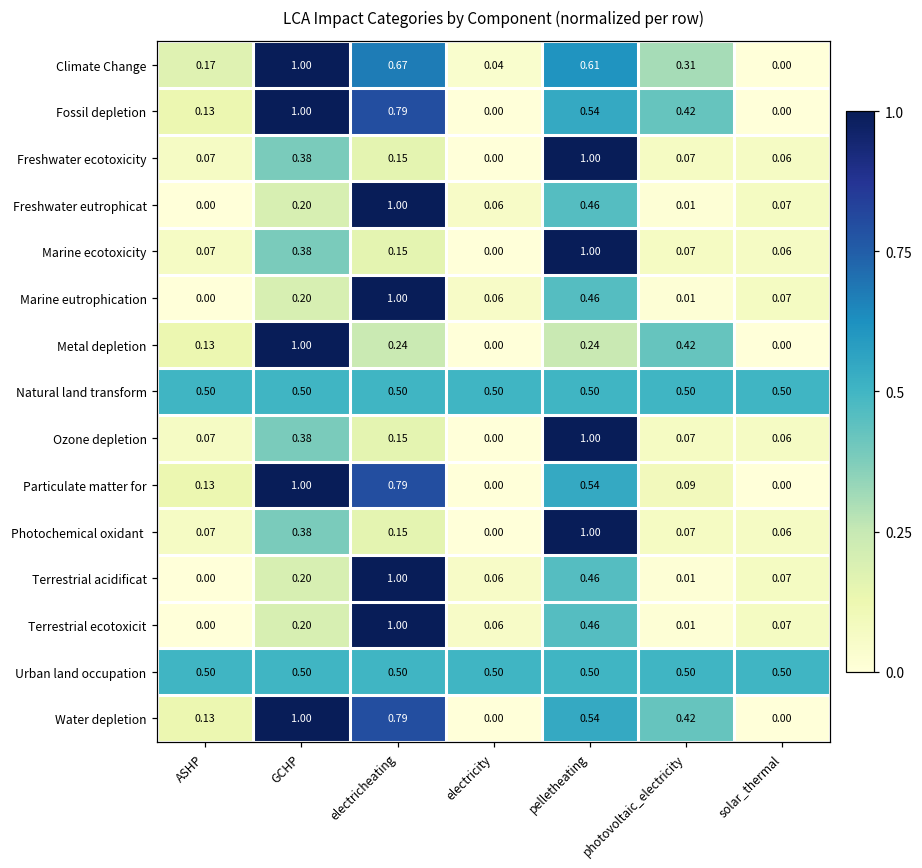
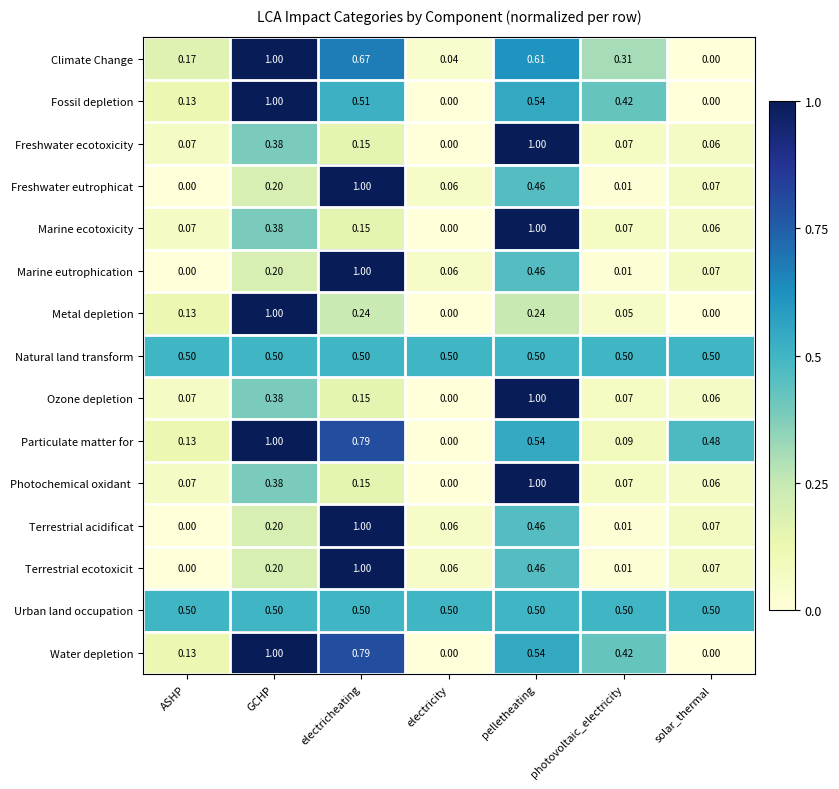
  {
    "Climate Change": {
      "ASHP": 0.17,
      "GCHP": 1.00,
      "electricheating": 0.67,
      "electricity": 0.04,
      "pelletheating": 0.61,
      "photovoltaic_electricity": 0.31,
      "solar_thermal": 0.00
    },
    "Fossil depletion": {
      "ASHP": 0.13,
      "GCHP": 1.00,
-     "electricheating": 0.79,
+     "electricheating": 0.51,
      "electricity": 0.00,
      "pelletheating": 0.54,
      "photovoltaic_electricity": 0.42,
      "solar_thermal": 0.00
    },
    "Freshwater ecotoxicity": {
      "ASHP": 0.07,
      "GCHP": 0.38,
      "electricheating": 0.15,
      "electricity": 0.00,
      "pelletheating": 1.00,
      "photovoltaic_electricity": 0.07,
      "solar_thermal": 0.06
    },
    "Freshwater eutrophicat": {
      "ASHP": 0.00,
      "GCHP": 0.20,
      "electricheating": 1.00,
      "electricity": 0.06,
      "pelletheating": 0.46,
      "photovoltaic_electricity": 0.01,
      "solar_thermal": 0.07
    },
    "Marine ecotoxicity": {
      "ASHP": 0.07,
      "GCHP": 0.38,
      "electricheating": 0.15,
      "electricity": 0.00,
      "pelletheating": 1.00,
      "photovoltaic_electricity": 0.07,
      "solar_thermal": 0.06
    },
    "Marine eutrophication": {
      "ASHP": 0.00,
      "GCHP": 0.20,
      "electricheating": 1.00,
      "electricity": 0.06,
      "pelletheating": 0.46,
      "photovoltaic_electricity": 0.01,
      "solar_thermal": 0.07
    },
    "Metal depletion": {
      "ASHP": 0.13,
      "GCHP": 1.00,
      "electricheating": 0.24,
      "electricity": 0.00,
      "pelletheating": 0.24,
-     "photovoltaic_electricity": 0.42,
+     "photovoltaic_electricity": 0.05,
      "solar_thermal": 0.00
    },
    "Natural land transform": {
      "ASHP": 0.50,
      "GCHP": 0.50,
      "electricheating": 0.50,
      "electricity": 0.50,
      "pelletheating": 0.50,
      "photovoltaic_electricity": 0.50,
      "solar_thermal": 0.50
    },
    "Ozone depletion": {
      "ASHP": 0.07,
      "GCHP": 0.38,
      "electricheating": 0.15,
      "electricity": 0.00,
      "pelletheating": 1.00,
      "photovoltaic_electricity": 0.07,
      "solar_thermal": 0.06
    },
    "Particulate matter for": {
      "ASHP": 0.13,
      "GCHP": 1.00,
      "electricheating": 0.79,
      "electricity": 0.00,
      "pelletheating": 0.54,
      "photovoltaic_electricity": 0.09,
-     "solar_thermal": 0.00
+     "solar_thermal": 0.48
    },
    "Photochemical oxidant": {
      "ASHP": 0.07,
      "GCHP": 0.38,
      "electricheating": 0.15,
      "electricity": 0.00,
      "pelletheating": 1.00,
      "photovoltaic_electricity": 0.07,
      "solar_thermal": 0.06
    },
    "Terrestrial acidificat": {
      "ASHP": 0.00,
      "GCHP": 0.20,
      "electricheating": 1.00,
      "electricity": 0.06,
      "pelletheating": 0.46,
      "photovoltaic_electricity": 0.01,
      "solar_thermal": 0.07
    },
    "Terrestrial ecotoxicit": {
      "ASHP": 0.00,
      "GCHP": 0.20,
      "electricheating": 1.00,
      "electricity": 0.06,
      "pelletheating": 0.46,
      "photovoltaic_electricity": 0.01,
      "solar_thermal": 0.07
    },
    "Urban land occupation": {
      "ASHP": 0.50,
      "GCHP": 0.50,
      "electricheating": 0.50,
      "electricity": 0.50,
      "pelletheating": 0.50,
      "photovoltaic_electricity": 0.50,
      "solar_thermal": 0.50
    },
    "Water depletion": {
      "ASHP": 0.13,
      "GCHP": 1.00,
      "electricheating": 0.79,
      "electricity": 0.00,
      "pelletheating": 0.54,
      "photovoltaic_electricity": 0.42,
      "solar_thermal": 0.00
    }
  }
